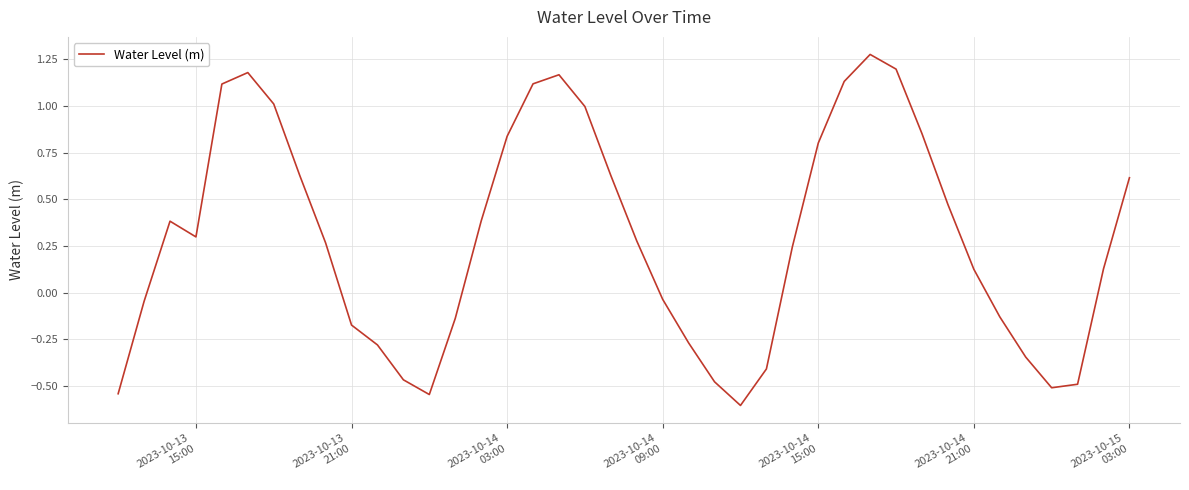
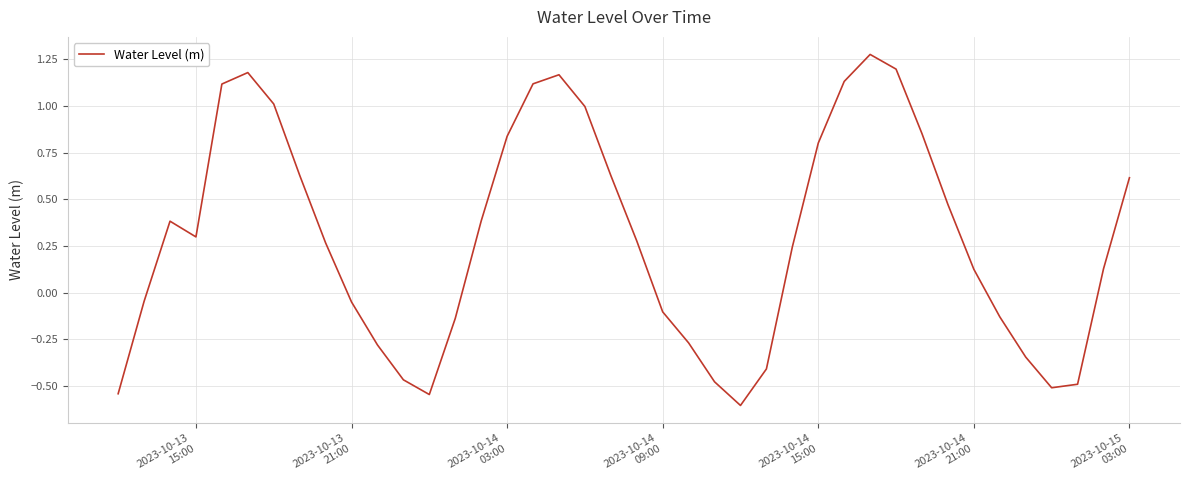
  {
    "2023-10-13 15:00": 0.30,
-   "2023-10-13 21:00": -0.17,
+   "2023-10-13 21:00": -0.05,
    "2023-10-14 03:00": 0.84,
-   "2023-10-14 09:00": -0.04,
+   "2023-10-14 09:00": -0.10,
    "2023-10-14 15:00": 0.80,
    "2023-10-14 21:00": 0.13,
    "2023-10-15 03:00": 0.62
  }
